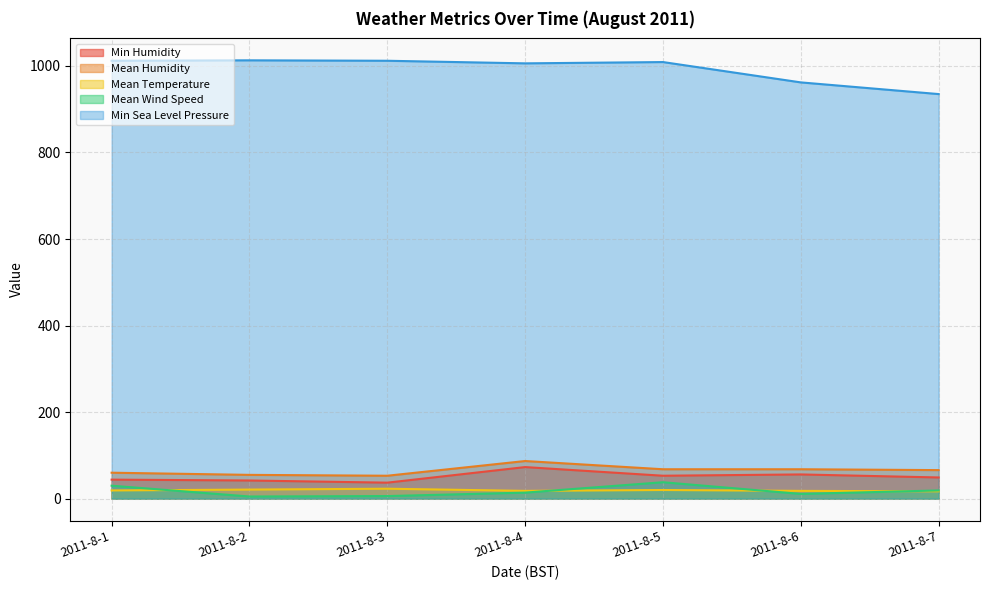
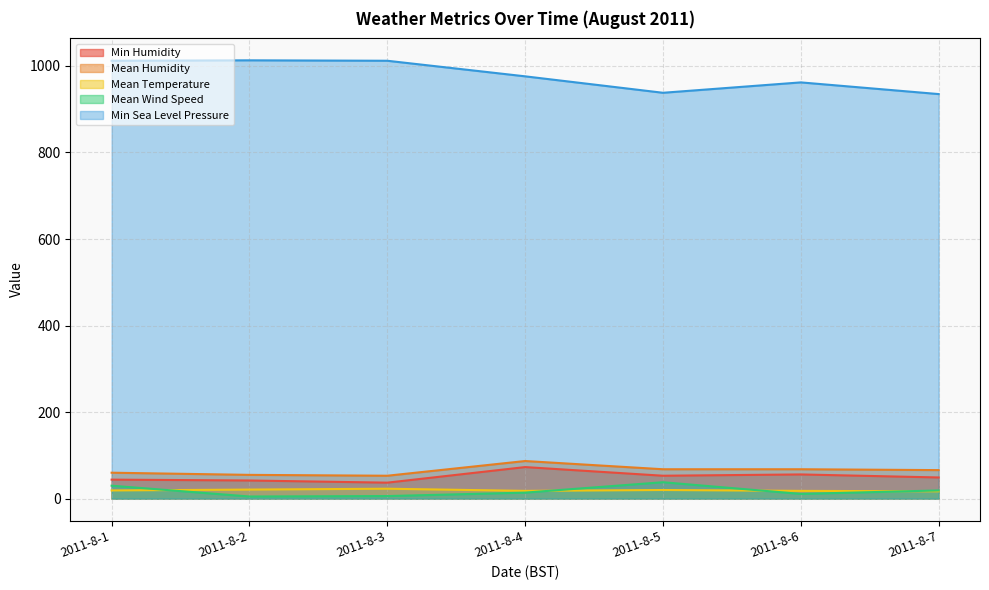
  {
    "Mean Wind Speed": {
      "2011-8-1": 30,
      "2011-8-2": 10,
      "2011-8-3": 10,
      "2011-8-5": 40,
      "2011-8-6": 10
    },
    "Min Sea Level Pressure": {
      "2011-8-2": 1010,
      "2011-8-3": 1010,
-     "2011-8-4": 1010,
-     "2011-8-5": 1010,
+     "2011-8-4": 980,
+     "2011-8-5": 940,
      "2011-8-6": 960,
      "2011-8-7": 940
    }
  }
